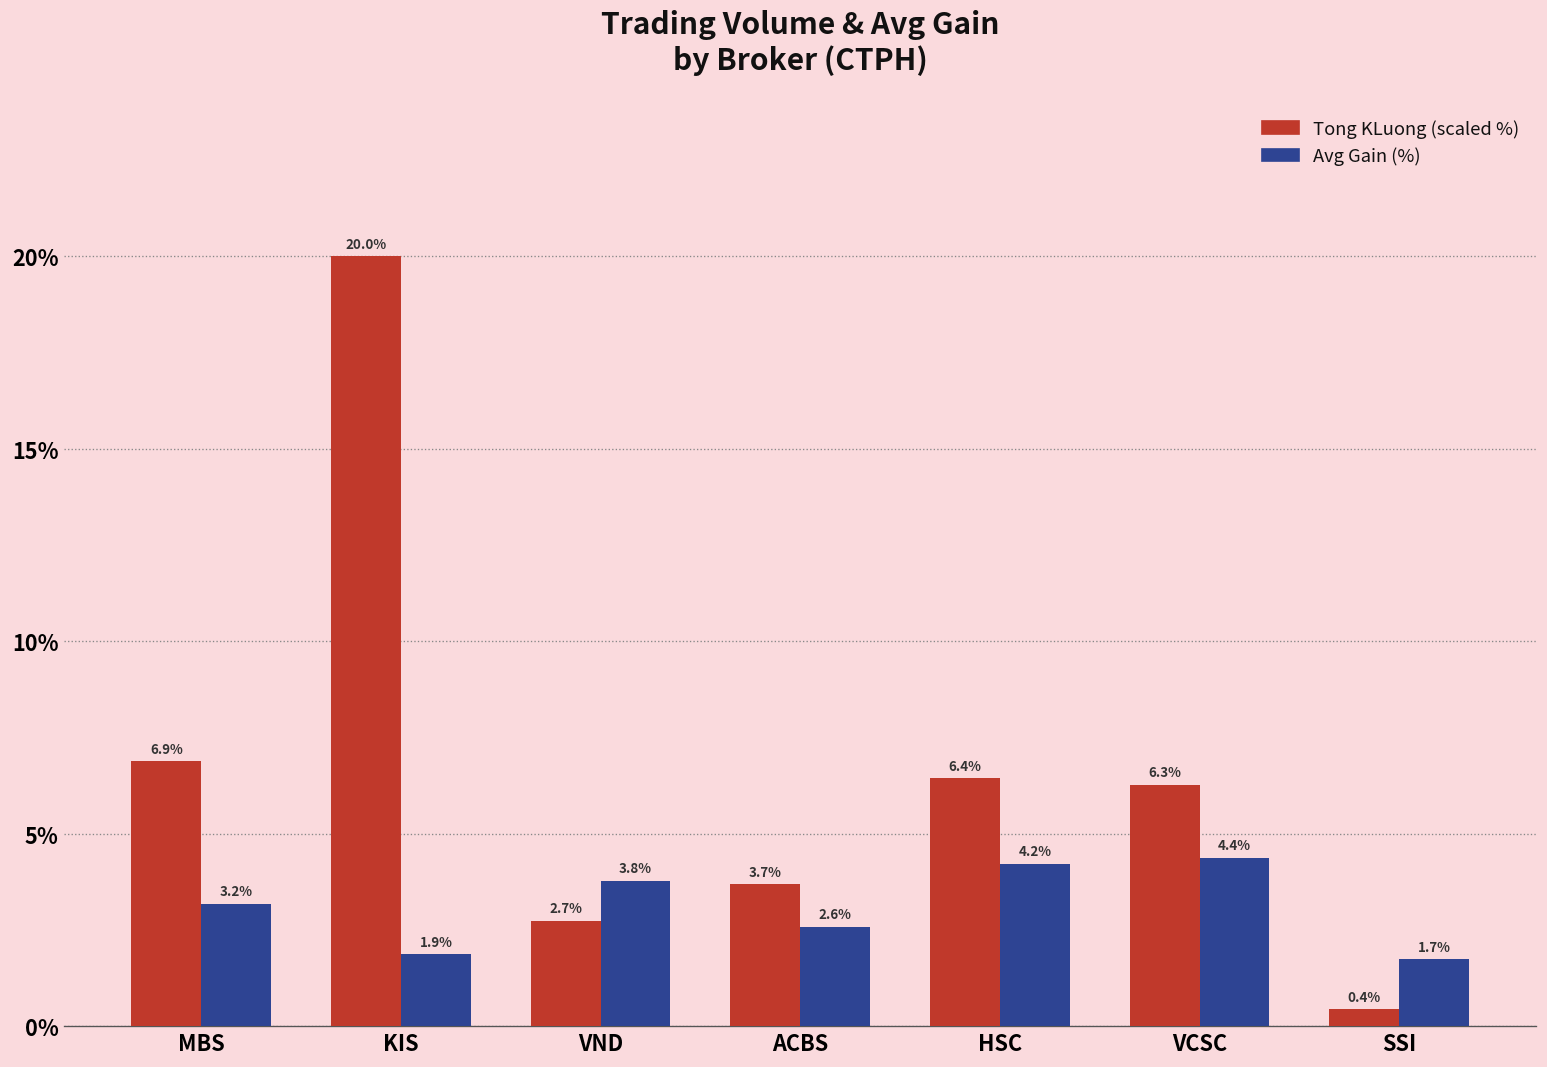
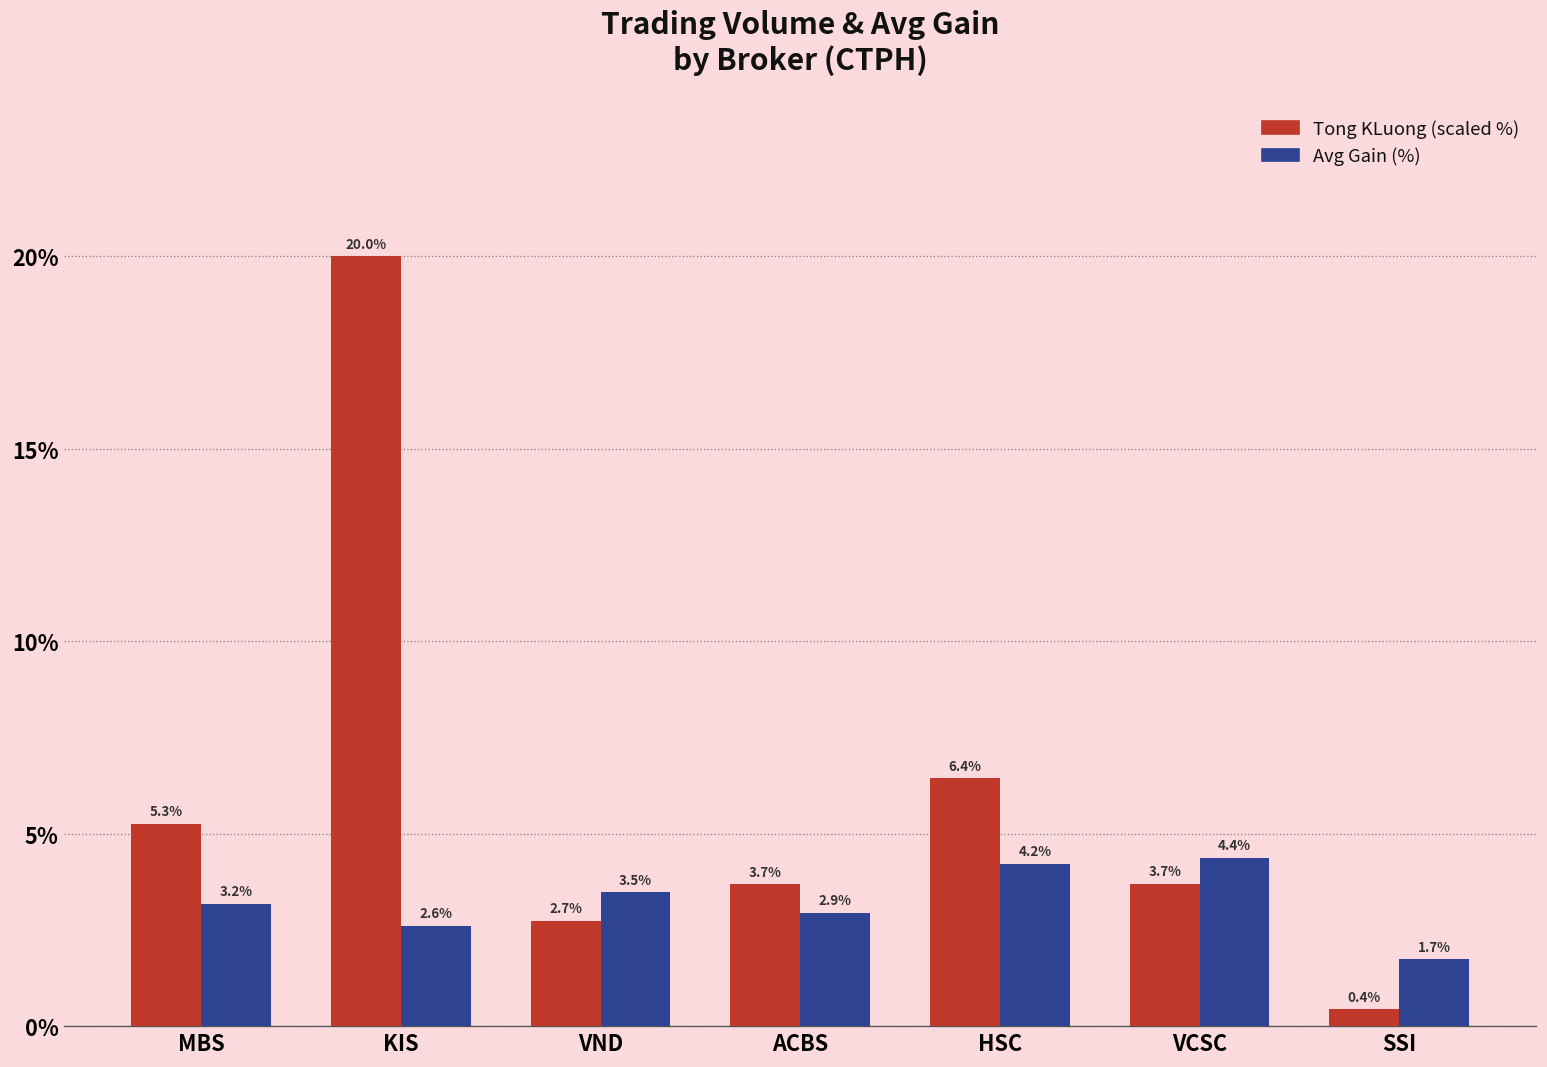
  {
    "Tong KLuong (scaled %)": {
-     "MBS": "6.9%",
+     "MBS": "5.3%",
      "KIS": "20.0%",
      "VND": "2.7%",
      "ACBS": "3.7%",
      "HSC": "6.4%",
-     "VCSC": "6.3%",
+     "VCSC": "3.7%",
      "SSI": "0.4%"
    },
    "Avg Gain (%)": {
      "MBS": "3.2%",
-     "KIS": "1.9%",
-     "VND": "3.8%",
-     "ACBS": "2.6%",
+     "KIS": "2.6%",
+     "VND": "3.5%",
+     "ACBS": "2.9%",
      "HSC": "4.2%",
      "VCSC": "4.4%",
      "SSI": "1.7%"
    }
  }
